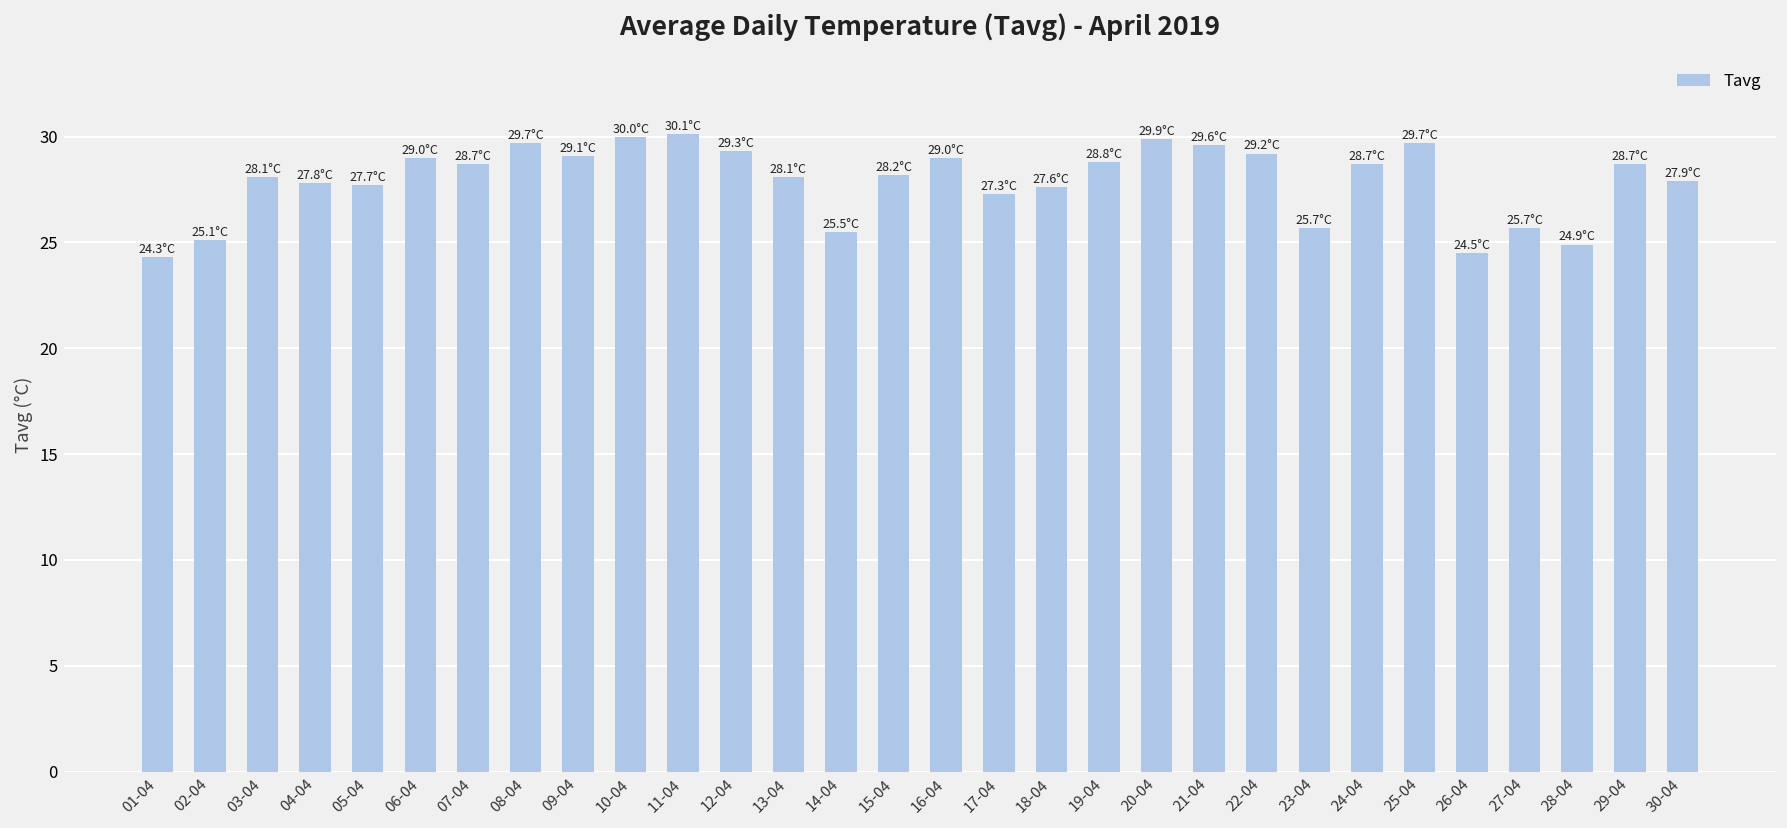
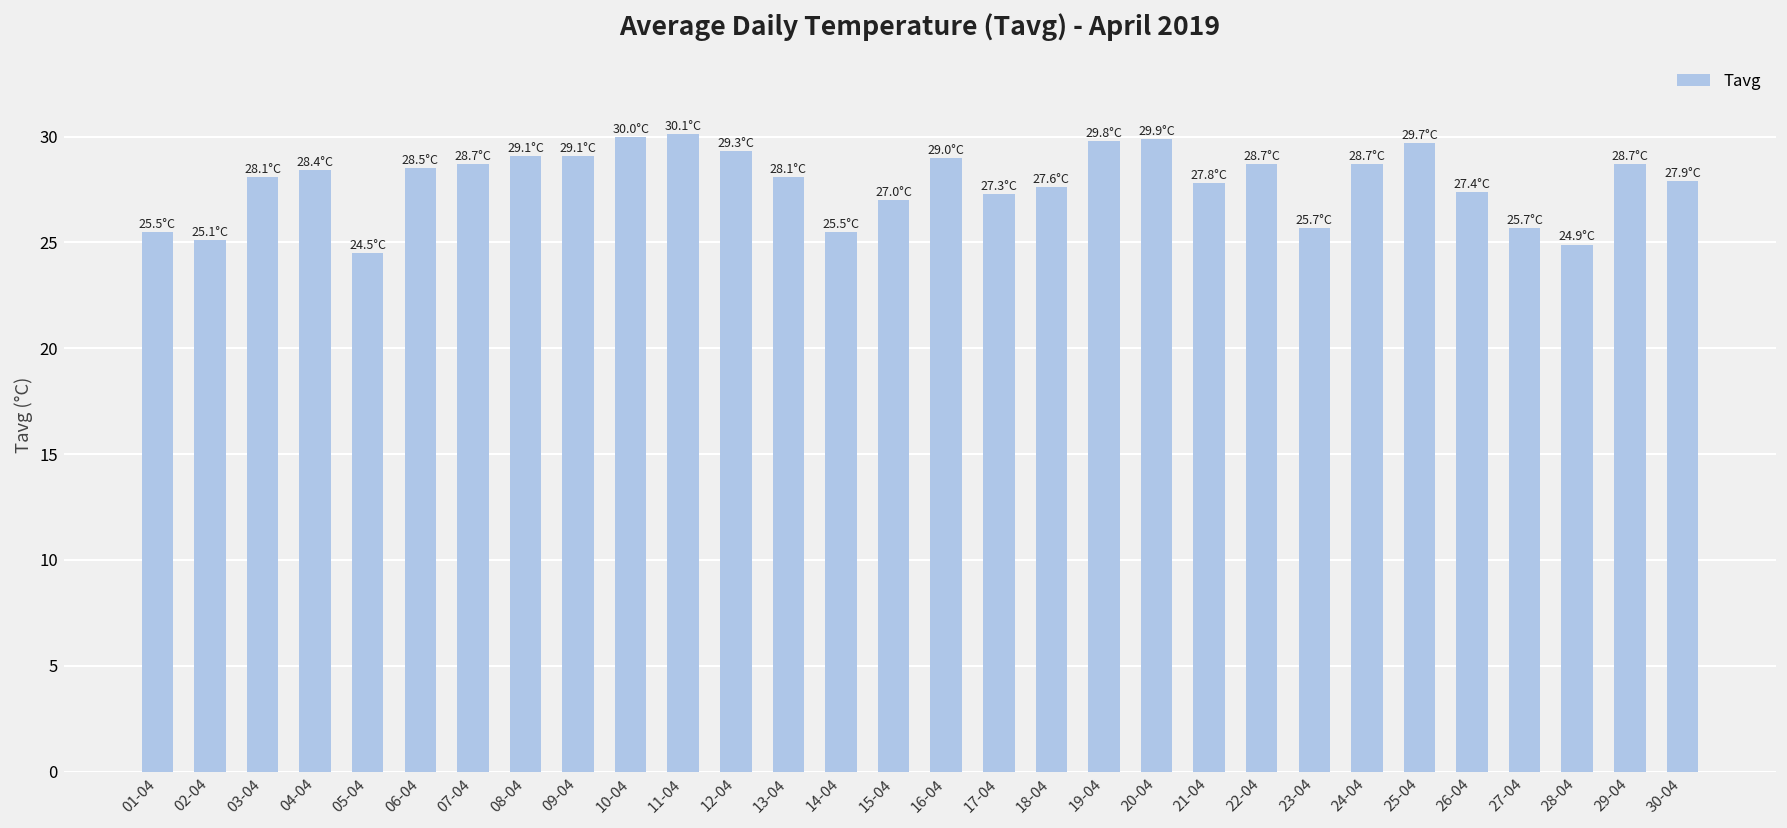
  {
-   "01-04": "24.3°C",
+   "01-04": "25.5°C",
    "02-04": "25.1°C",
    "03-04": "28.1°C",
-   "04-04": "27.8°C",
-   "05-04": "27.7°C",
-   "06-04": "29.0°C",
+   "04-04": "28.4°C",
+   "05-04": "24.5°C",
+   "06-04": "28.5°C",
    "07-04": "28.7°C",
-   "08-04": "29.7°C",
+   "08-04": "29.1°C",
    "09-04": "29.1°C",
    "10-04": "30.0°C",
    "11-04": "30.1°C",
    "12-04": "29.3°C",
    "13-04": "28.1°C",
    "14-04": "25.5°C",
-   "15-04": "28.2°C",
+   "15-04": "27.0°C",
    "16-04": "29.0°C",
    "17-04": "27.3°C",
    "18-04": "27.6°C",
-   "19-04": "28.8°C",
+   "19-04": "29.8°C",
    "20-04": "29.9°C",
-   "21-04": "29.6°C",
-   "22-04": "29.2°C",
+   "21-04": "27.8°C",
+   "22-04": "28.7°C",
    "23-04": "25.7°C",
    "24-04": "28.7°C",
    "25-04": "29.7°C",
-   "26-04": "24.5°C",
+   "26-04": "27.4°C",
    "27-04": "25.7°C",
    "28-04": "24.9°C",
    "29-04": "28.7°C",
    "30-04": "27.9°C"
  }
